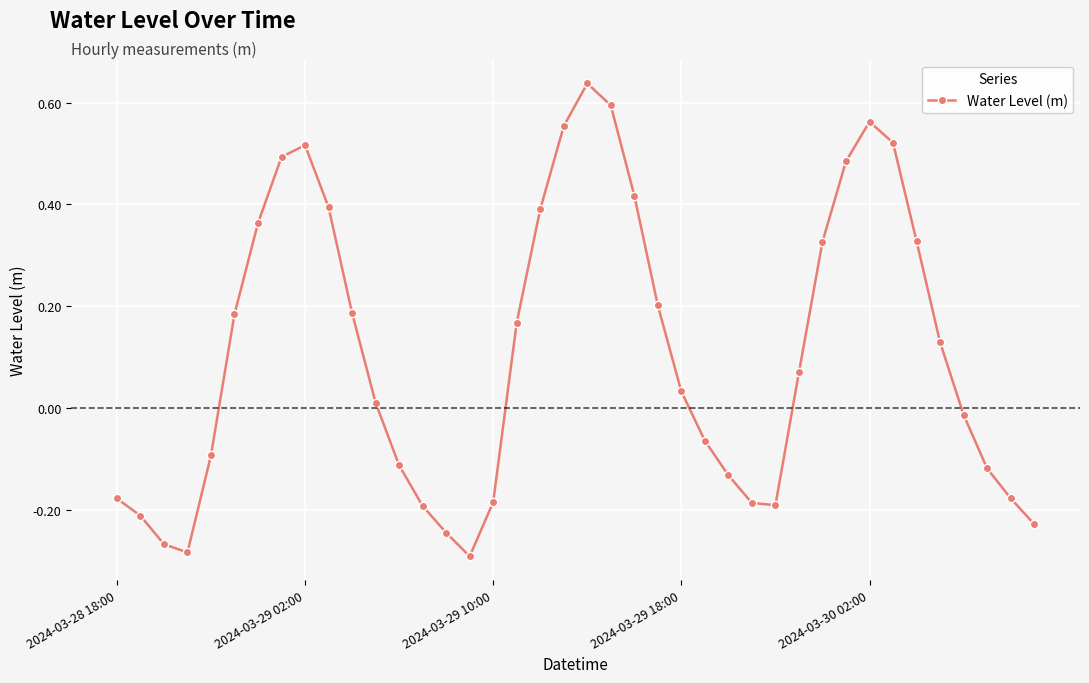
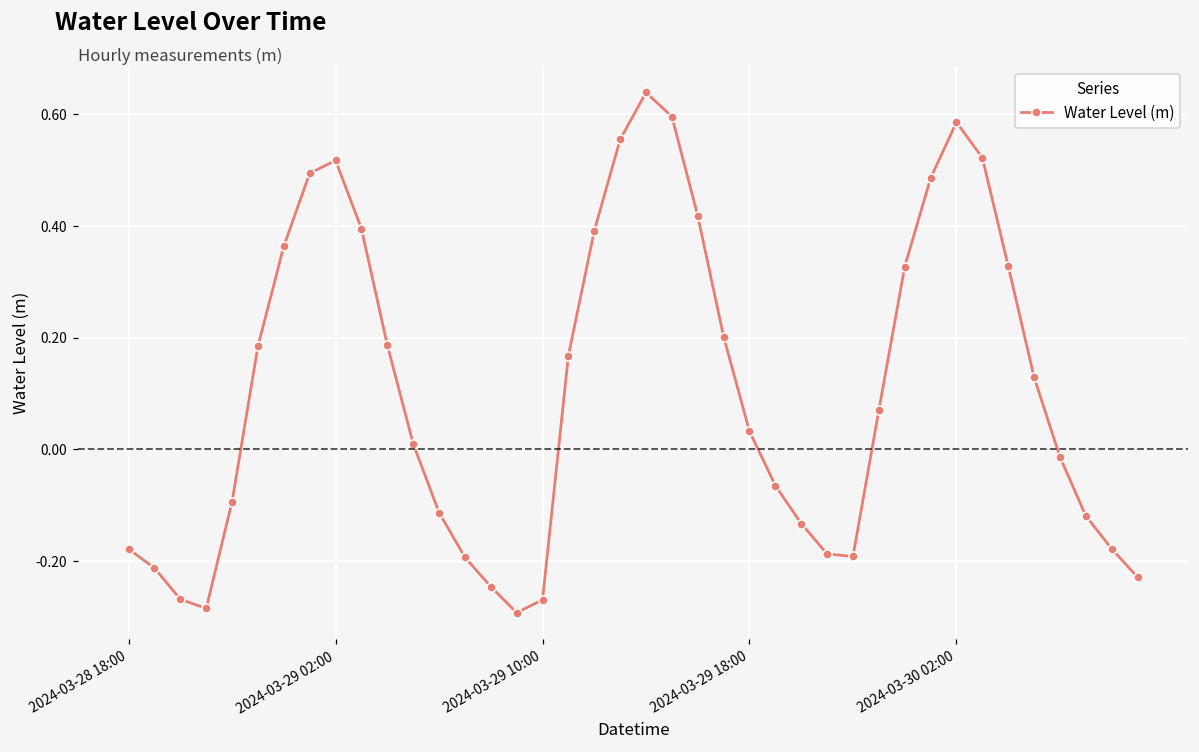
  {
    "2024-03-28 18:00": -0.18,
    "2024-03-29 02:00": 0.52,
-   "2024-03-29 10:00": -0.19,
+   "2024-03-29 10:00": -0.27,
    "2024-03-29 18:00": 0.03,
-   "2024-03-30 02:00": 0.56
+   "2024-03-30 02:00": 0.58
  }
